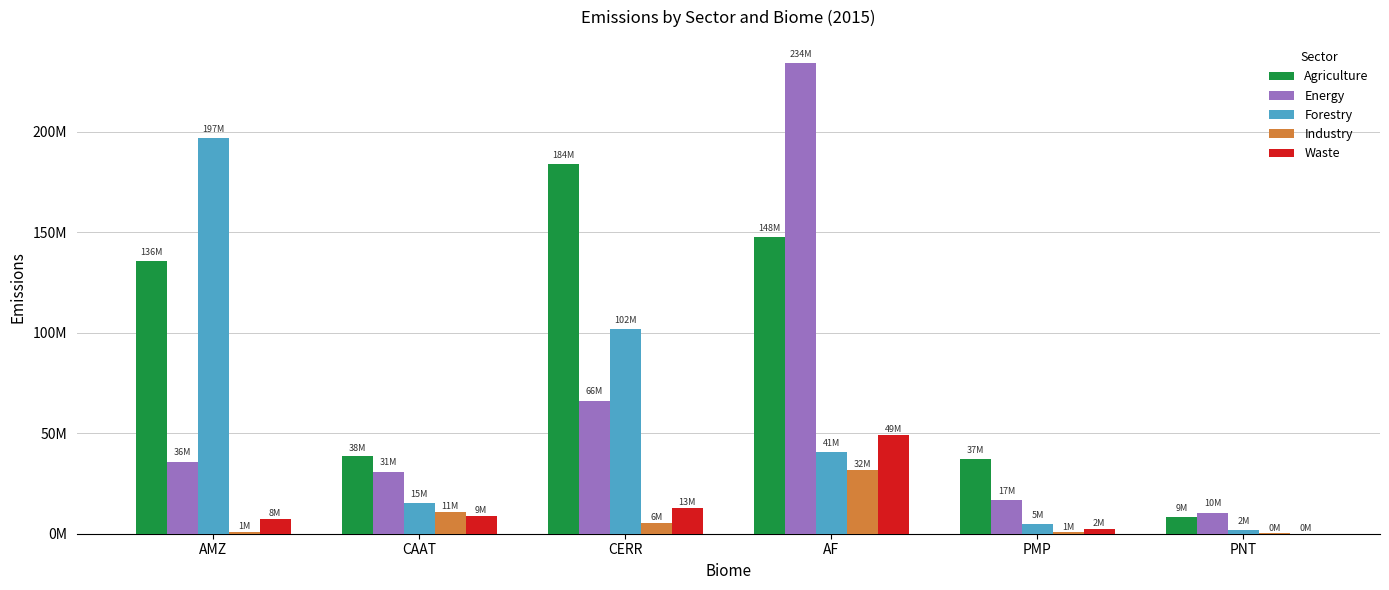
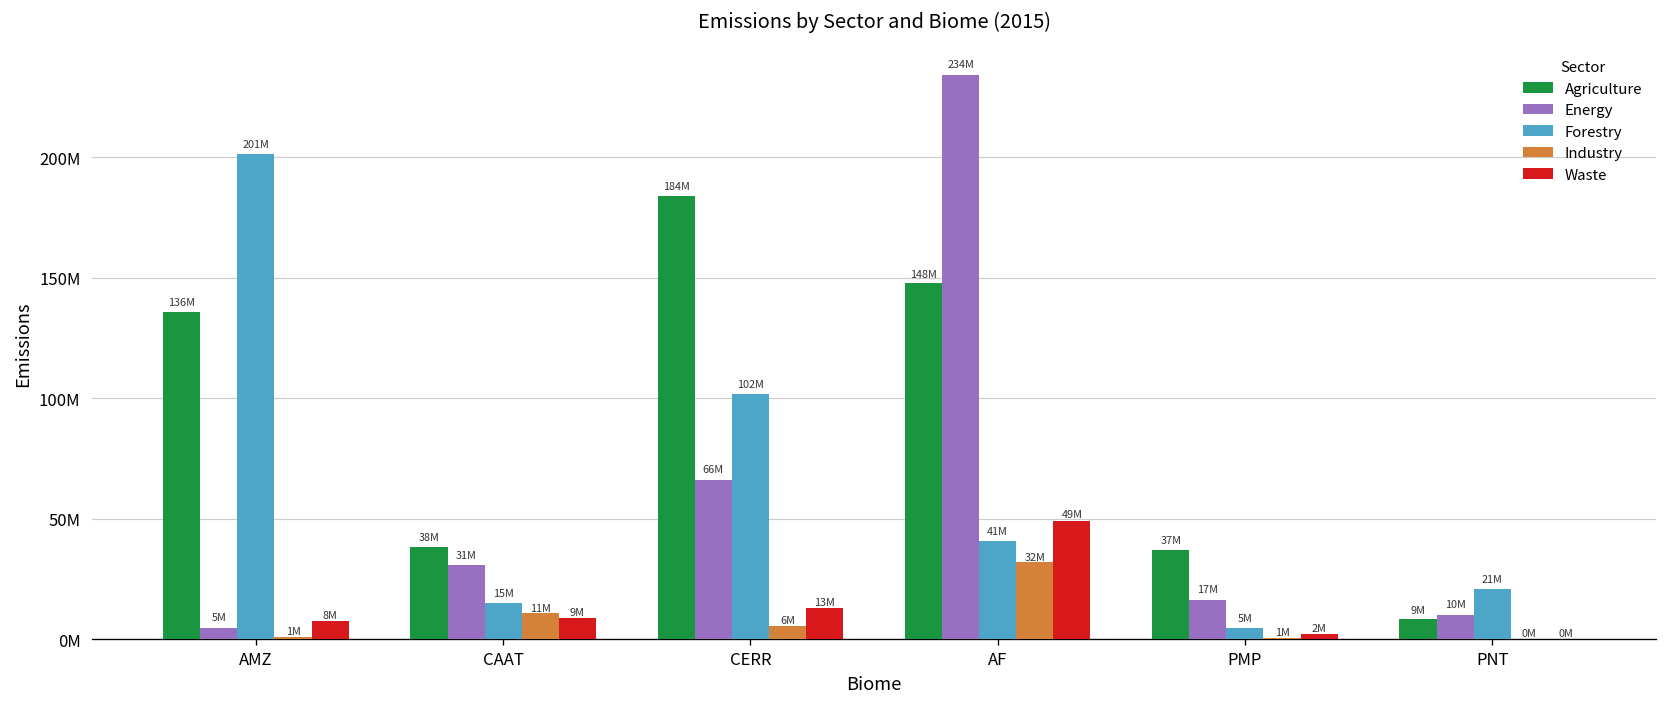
  {
    "Agriculture": {
      "AMZ": "136M",
      "CAAT": "38M",
      "CERR": "184M",
      "AF": "148M",
      "PMP": "37M",
      "PNT": "9M"
    },
    "Energy": {
-     "AMZ": "36M",
+     "AMZ": "5M",
      "CAAT": "31M",
      "CERR": "66M",
      "AF": "234M",
      "PMP": "17M",
      "PNT": "10M"
    },
    "Forestry": {
-     "AMZ": "197M",
+     "AMZ": "201M",
      "CAAT": "15M",
      "CERR": "102M",
      "AF": "41M",
      "PMP": "5M",
-     "PNT": "2M"
+     "PNT": "21M"
    },
    "Industry": {
      "AMZ": "1M",
      "CAAT": "11M",
      "CERR": "6M",
      "AF": "32M",
      "PMP": "1M"
    },
    "Waste": {
      "AMZ": "8M",
      "CAAT": "9M",
      "CERR": "13M",
      "AF": "49M",
      "PMP": "2M"
    }
  }
